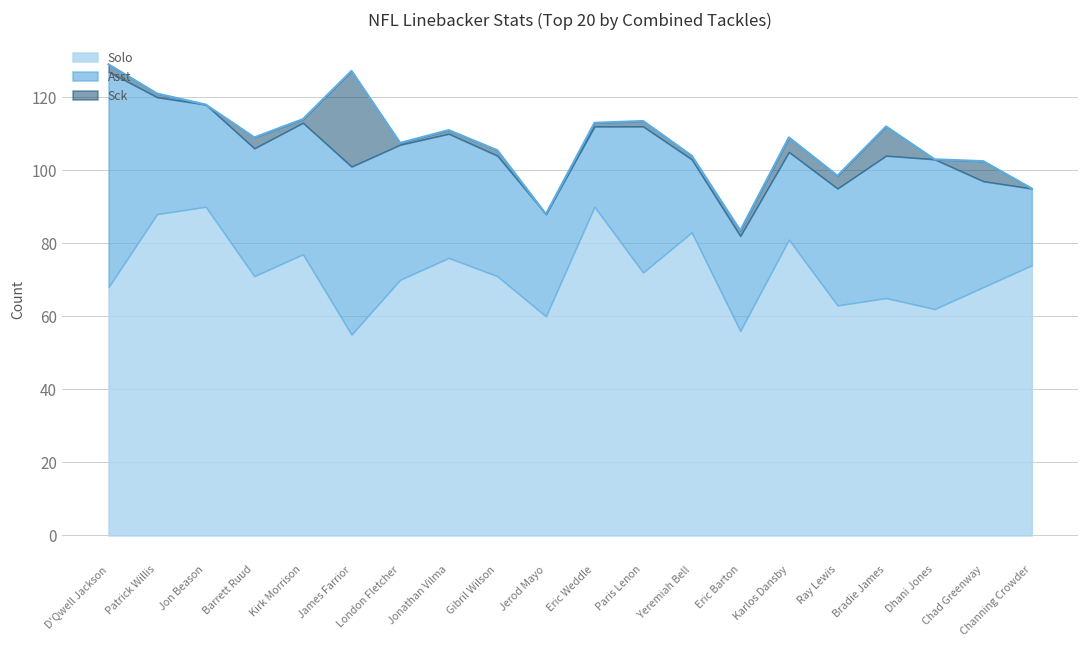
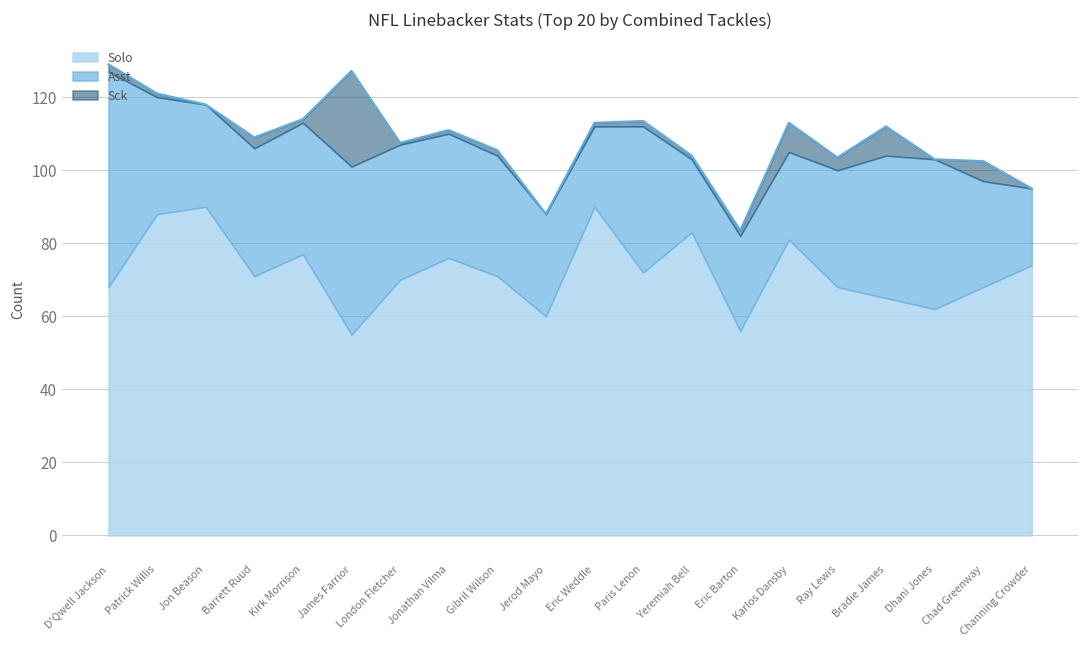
  {
    "Solo": {
      "D'Qwell Jackson": 68,
      "Patrick Willis": 88,
      "Jon Beason": 90,
      "Barrett Ruud": 71,
      "Kirk Morrison": 77,
      "James Farrior": 55,
      "London Fletcher": 70,
      "Jonathan Vilma": 76,
      "Gibril Wilson": 71,
      "Jerod Mayo": 60,
      "Eric Weddle": 90,
      "Paris Lenon": 72,
      "Yeremiah Bell": 83,
      "Eric Barton": 56,
      "Karlos Dansby": 81,
-     "Ray Lewis": 63,
+     "Ray Lewis": 68,
      "Bradie James": 65,
      "Dhani Jones": 62,
      "Chad Greenway": 68,
      "Channing Crowder": 74
    },
    "Asst": {
      "D'Qwell Jackson": 59,
      "Patrick Willis": 32,
      "Barrett Ruud": 35,
      "Kirk Morrison": 36,
      "James Farrior": 46,
      "Jonathan Vilma": 34,
      "Gibril Wilson": 33,
      "Eric Weddle": 22,
      "Paris Lenon": 40,
      "Yeremiah Bell": 20,
      "Eric Barton": 26,
      "Karlos Dansby": 24,
      "Ray Lewis": 32,
      "Bradie James": 39,
      "Chad Greenway": 29
    },
    "Sck": {
      "D'Qwell Jackson": 2,
      "Patrick Willis": 1,
      "Barrett Ruud": 3,
      "Kirk Morrison": 1,
      "James Farrior": 26,
      "Jonathan Vilma": 1,
      "Gibril Wilson": 2,
      "Eric Weddle": 1,
      "Paris Lenon": 2,
      "Yeremiah Bell": 1,
      "Eric Barton": 2,
-     "Karlos Dansby": 4,
+     "Karlos Dansby": 8,
      "Ray Lewis": 4,
      "Bradie James": 8,
      "Chad Greenway": 6
    }
  }
